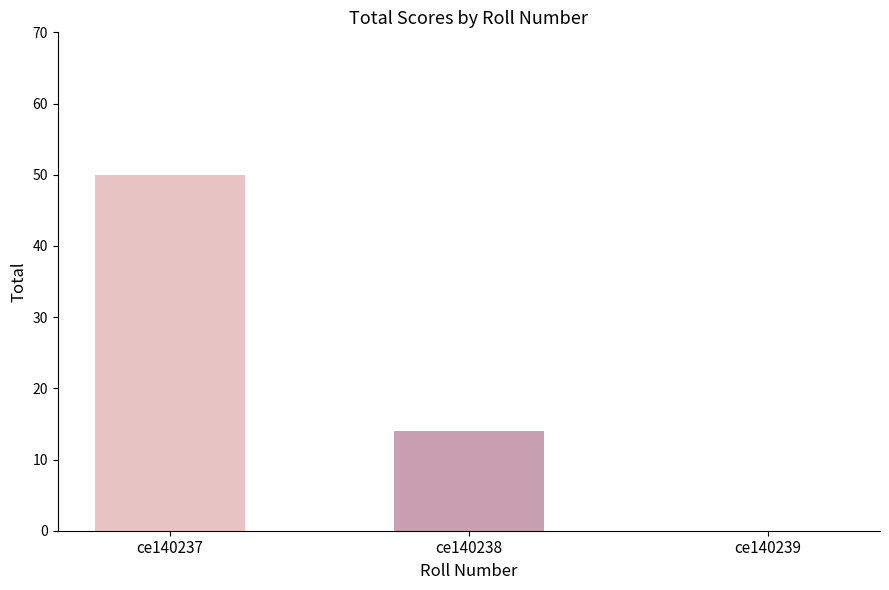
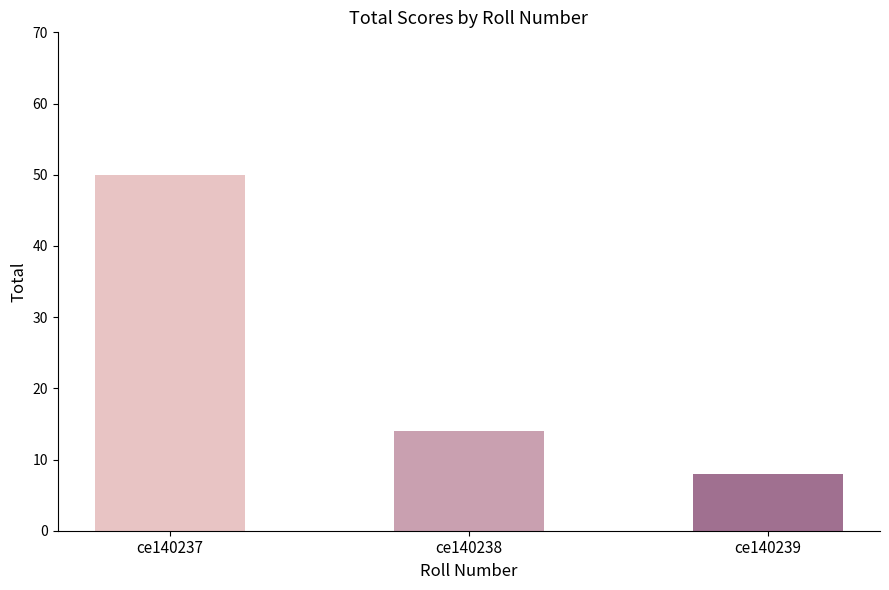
  {
    "ce140237": 50,
    "ce140238": 14,
-   "ce140239": 0
+   "ce140239": 8
  }
